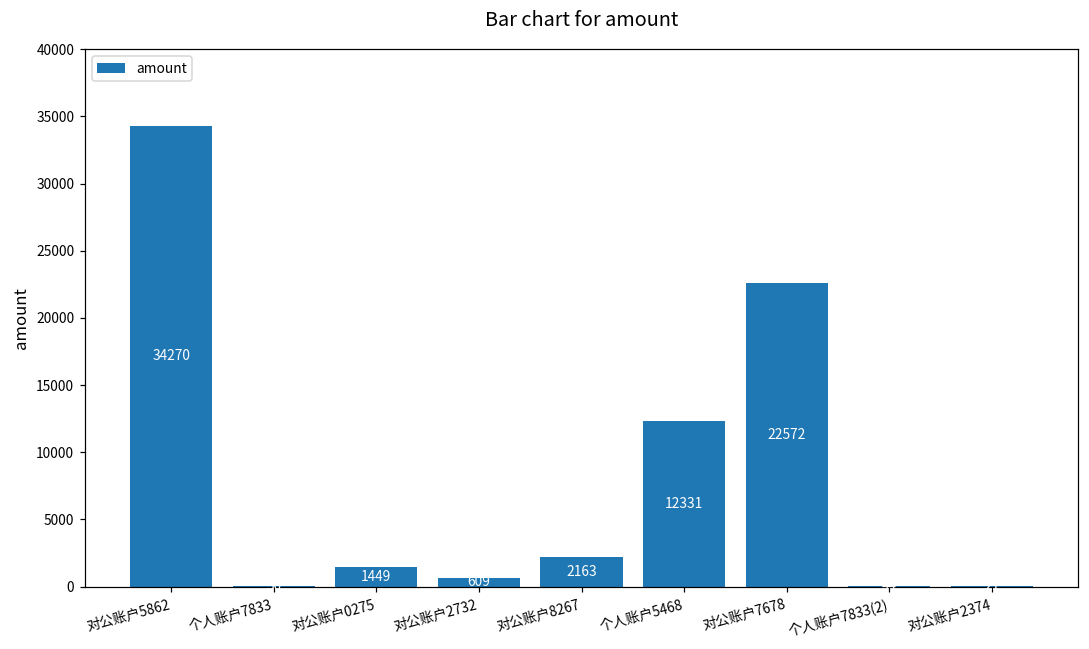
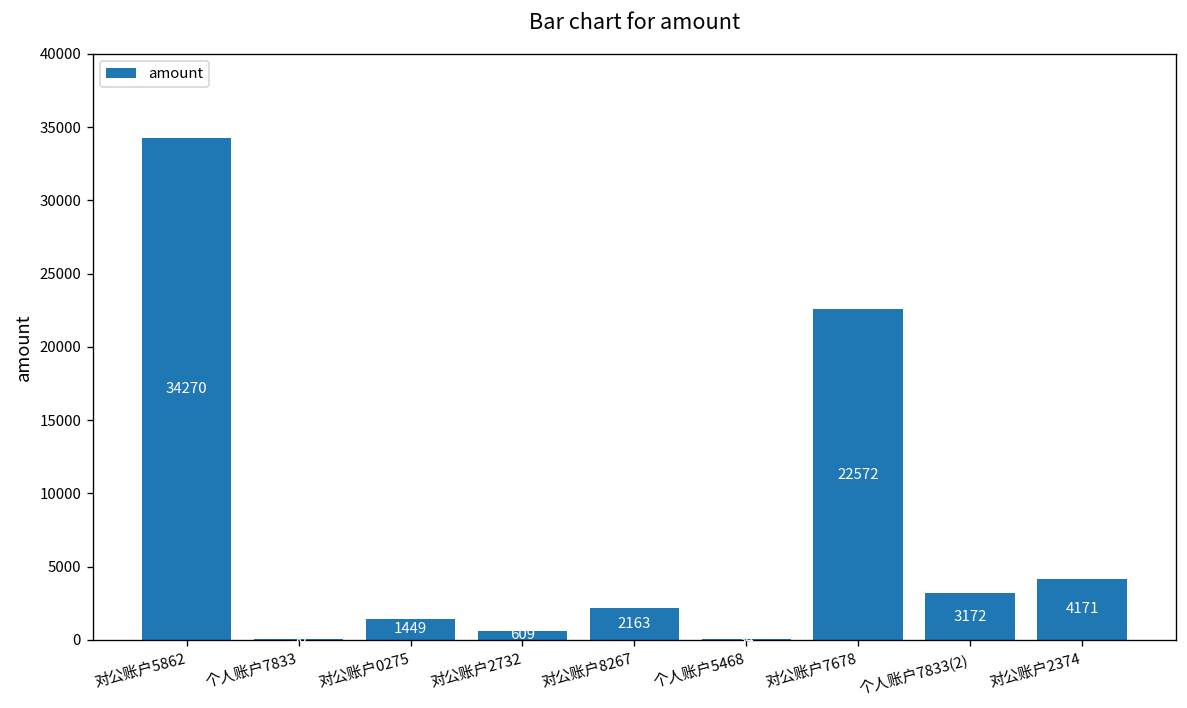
  {
-   "个人账户5468": 12300,
-   "个人账户7833(2)": 0,
-   "对公账户2374": 0
+   "个人账户5468": 0,
+   "个人账户7833(2)": 3200,
+   "对公账户2374": 4200
  }
